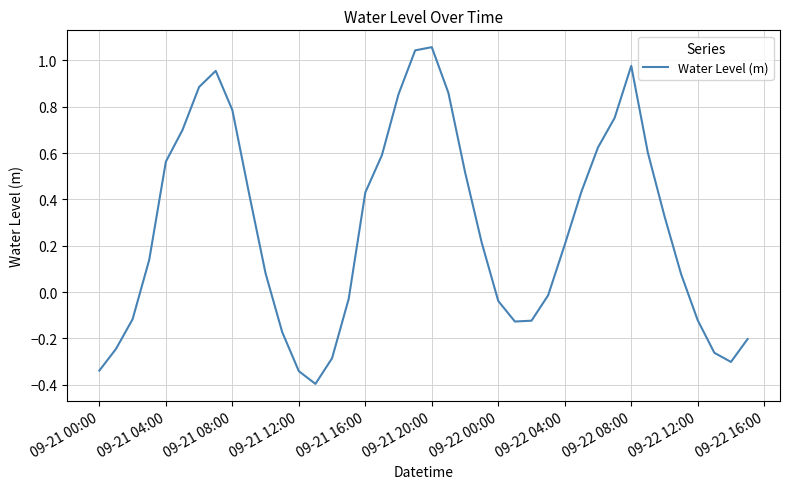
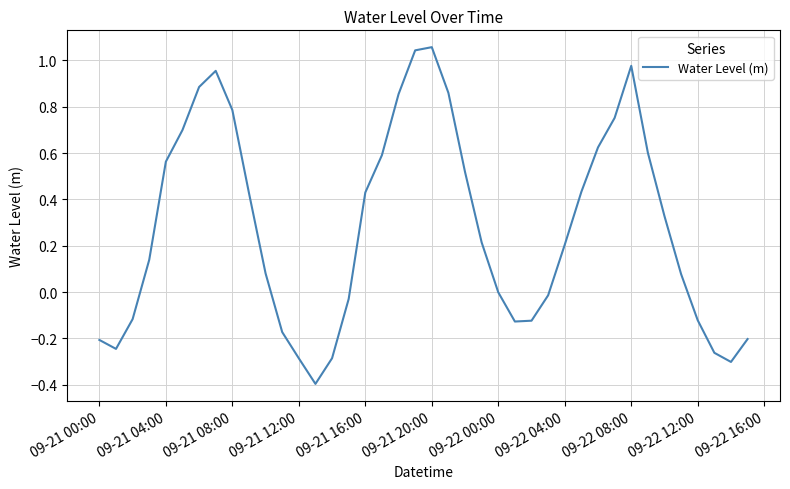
  {
-   "09-21 00:00": -0.34,
+   "09-21 00:00": -0.21,
    "09-21 04:00": 0.56,
    "09-21 08:00": 0.79,
-   "09-21 12:00": -0.34,
+   "09-21 12:00": -0.29,
    "09-21 16:00": 0.43,
    "09-21 20:00": 1.06,
-   "09-22 00:00": -0.04,
+   "09-22 00:00": 0.00,
    "09-22 04:00": 0.20,
    "09-22 08:00": 0.98,
    "09-22 12:00": -0.12
  }
